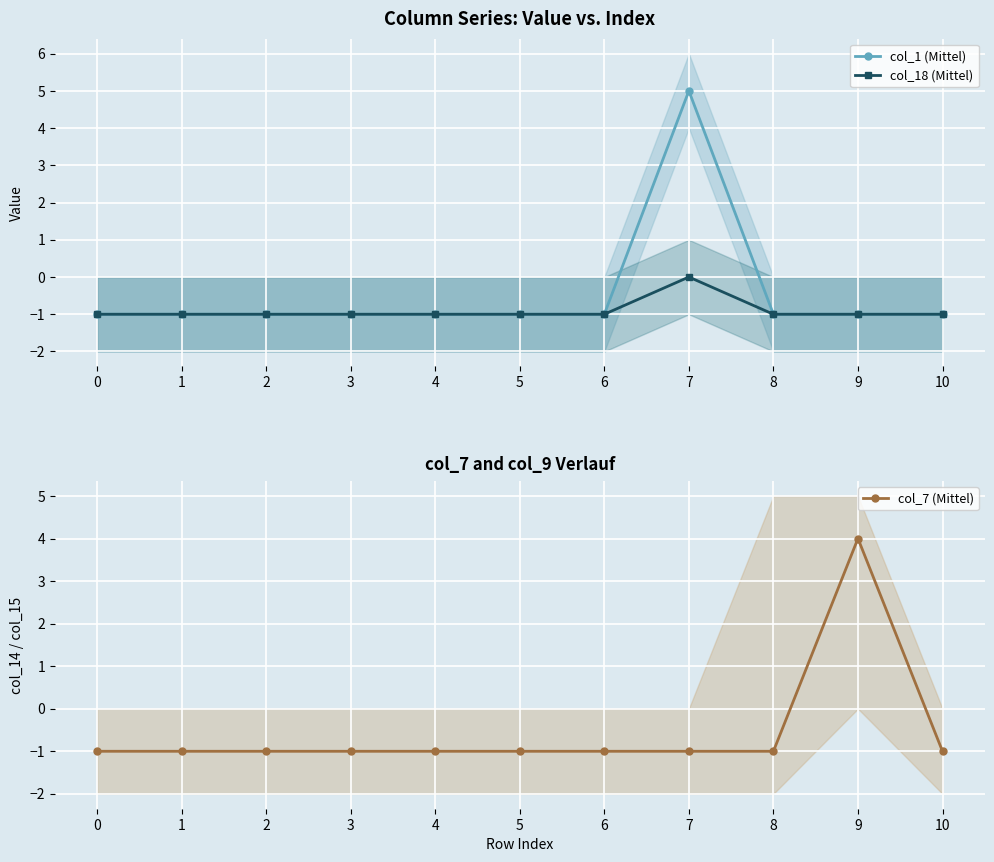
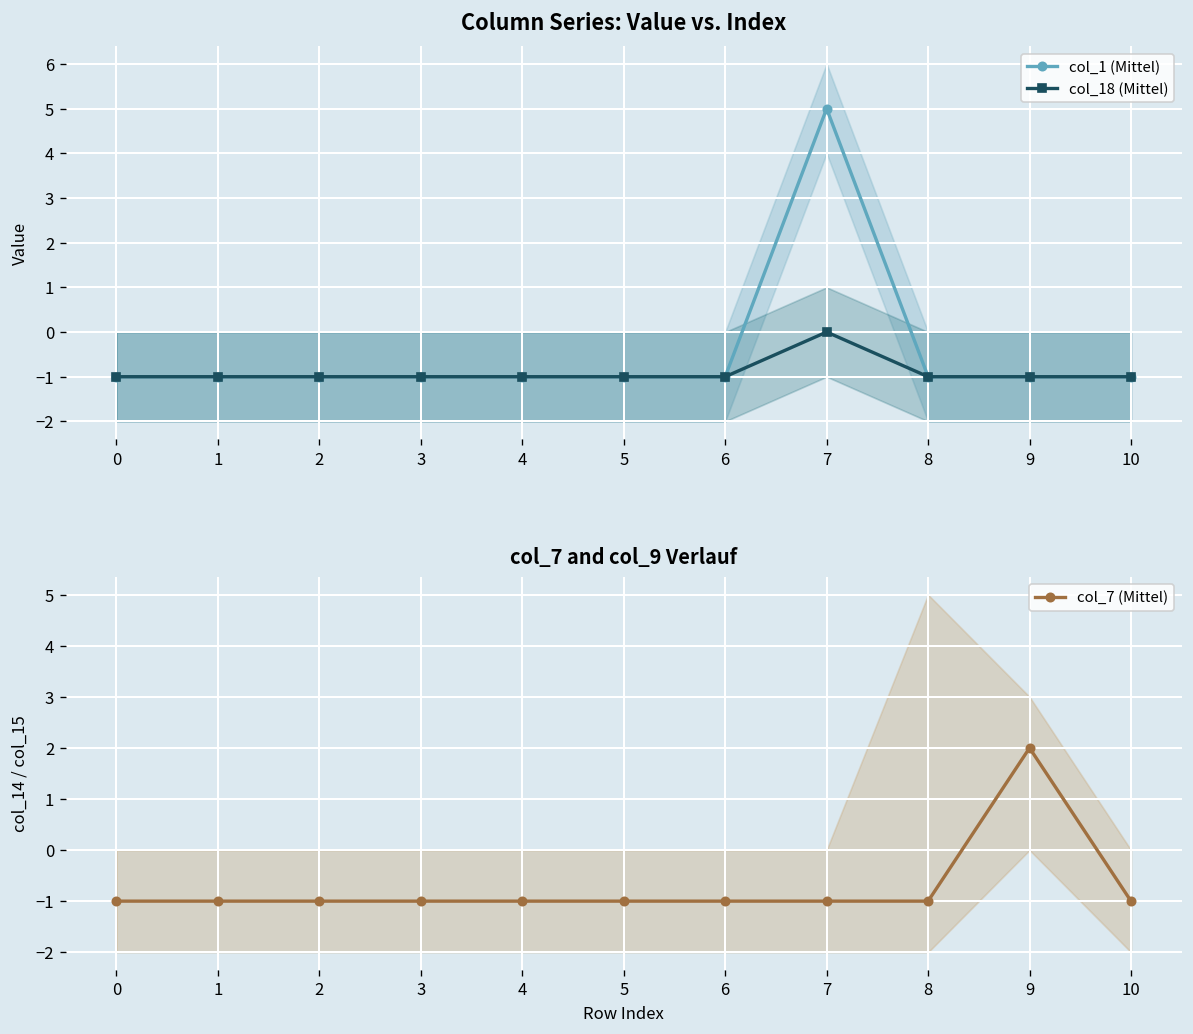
  {
    "col_7 and col_9 Verlauf": {
      "col_7 (Mittel)": {
        "0": -1,
        "1": -1,
        "2": -1,
        "3": -1,
        "4": -1,
        "5": -1,
        "6": -1,
        "7": -1,
        "8": -1,
-       "9": 4,
+       "9": 2,
        "10": -1
      }
    }
  }
